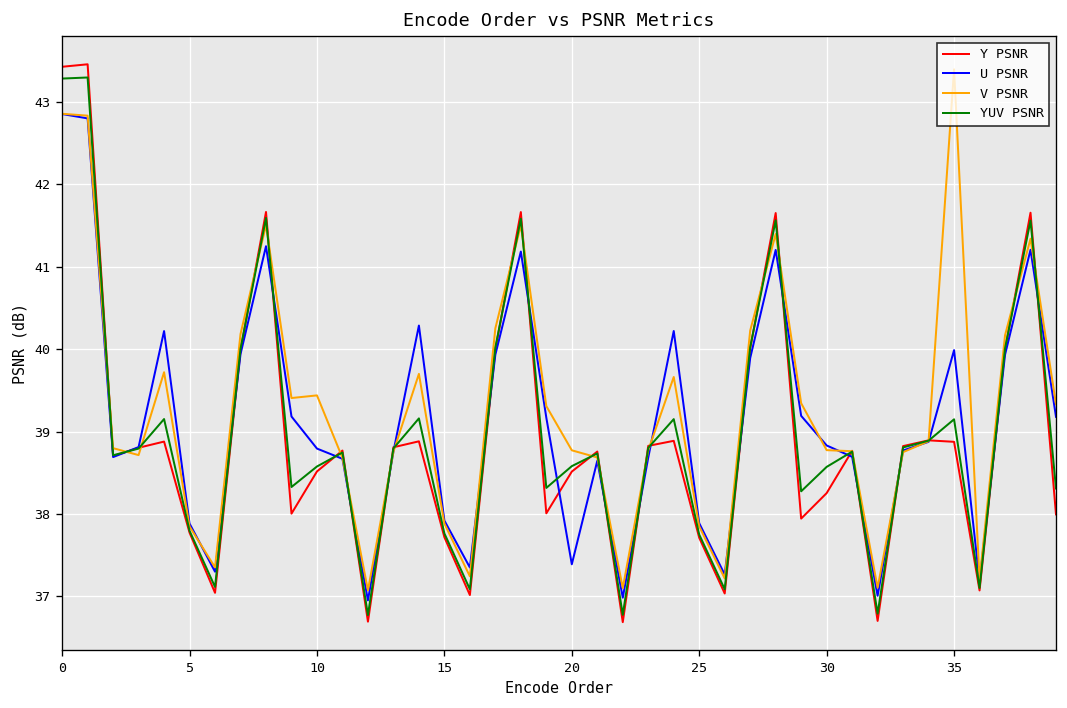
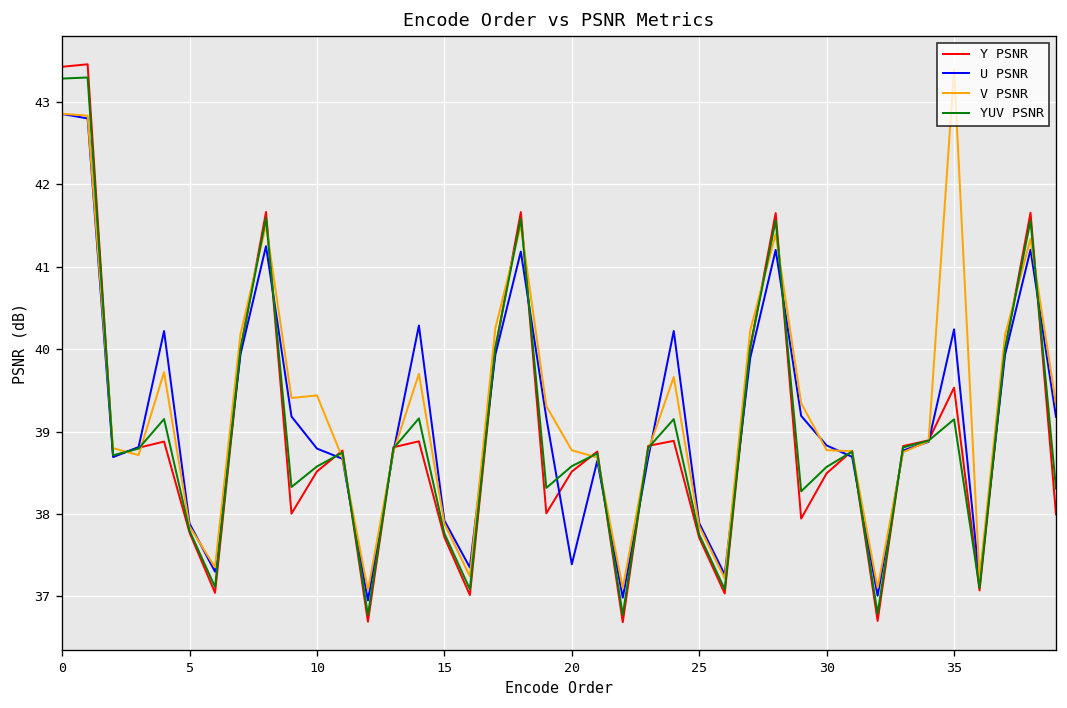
  {
    "Y PSNR": {
      "0": 43.4,
      "10": 38.5,
      "15": 37.7,
      "20": 38.5,
      "25": 37.7,
-     "30": 38.3,
-     "35": 38.9
+     "30": 38.5,
+     "35": 39.5
    },
    "U PSNR": {
      "10": 38.8,
      "20": 37.4,
      "25": 37.9,
      "30": 38.8,
-     "35": 40.0
+     "35": 40.2
    },
    "V PSNR": {
      "10": 39.4,
      "20": 38.8,
      "25": 37.9,
      "30": 38.8
    },
    "YUV PSNR": {
      "0": 43.3,
      "10": 38.6,
      "15": 37.8,
      "20": 38.6,
      "25": 37.8,
      "30": 38.6,
      "35": 39.1
    }
  }
